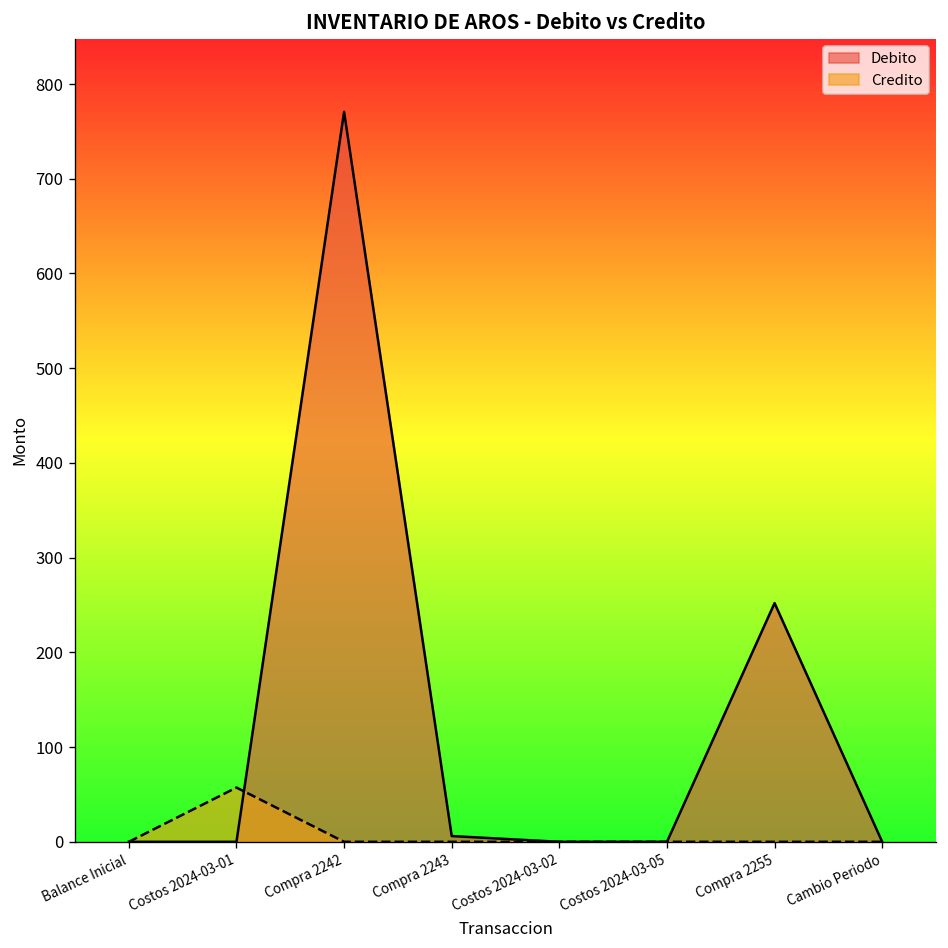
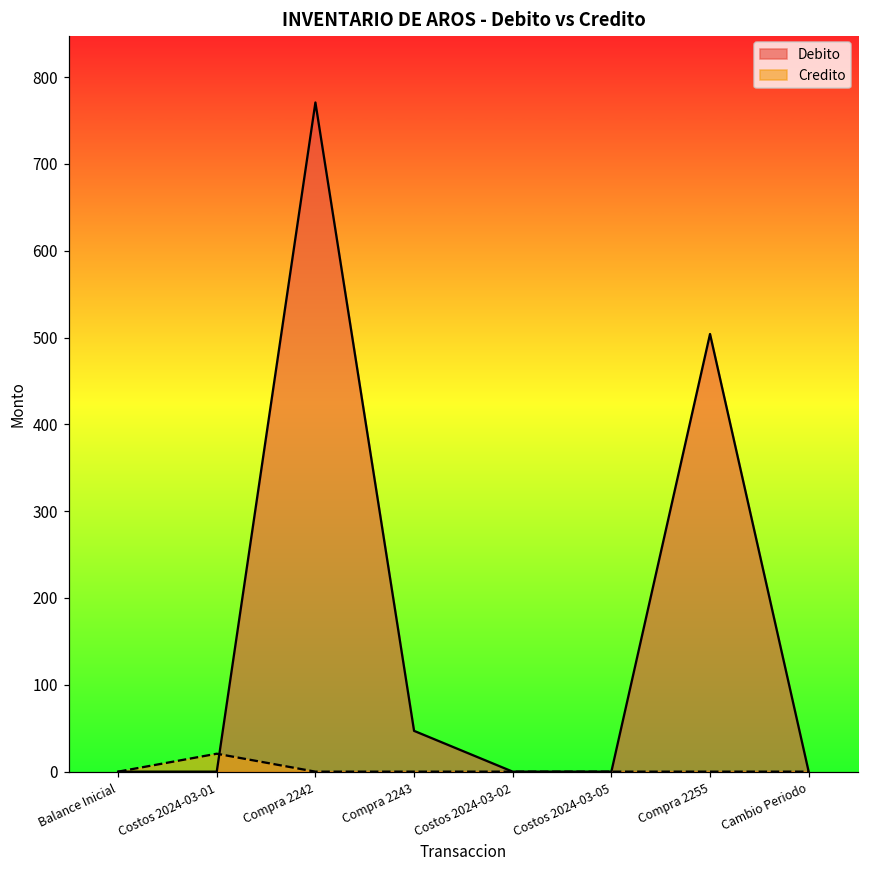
  {
    "Debito": {
      "Costos 2024-03-01": 0,
      "Compra 2242": 770,
-     "Compra 2243": 10,
-     "Compra 2255": 250
+     "Compra 2243": 50,
+     "Compra 2255": 500
    },
    "Credito": {
-     "Costos 2024-03-01": 60,
+     "Costos 2024-03-01": 20,
      "Compra 2242": 0,
      "Compra 2243": 0,
      "Compra 2255": 0
    }
  }
